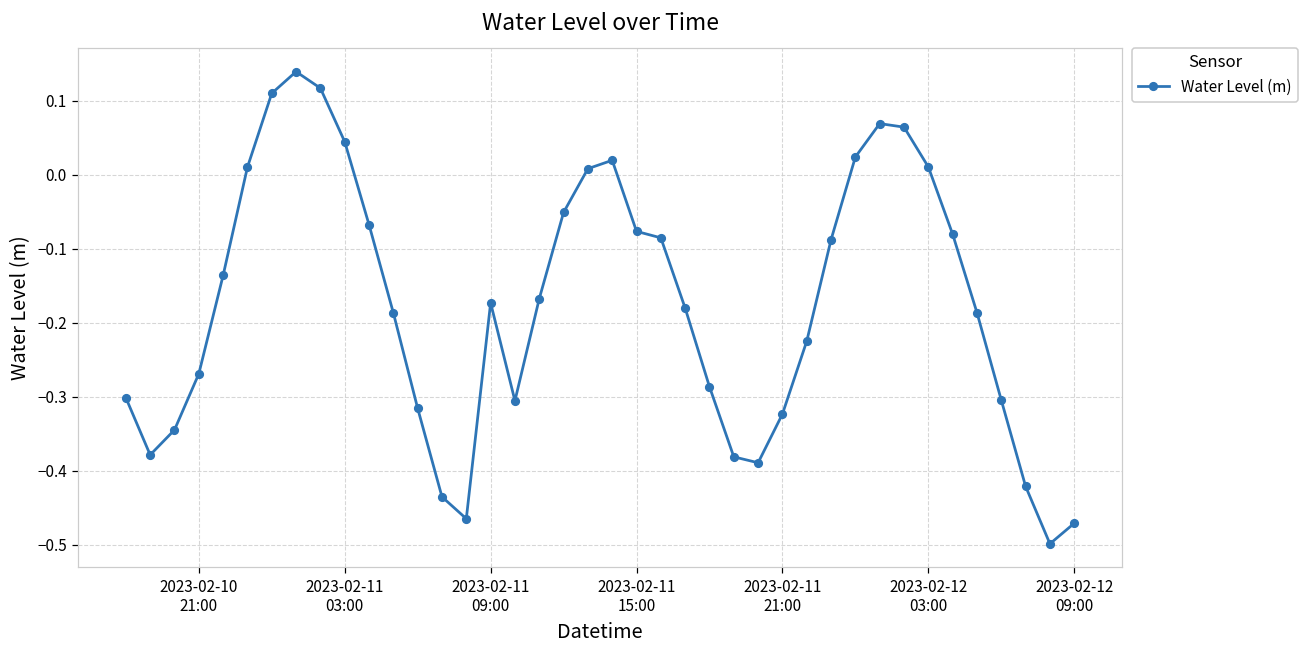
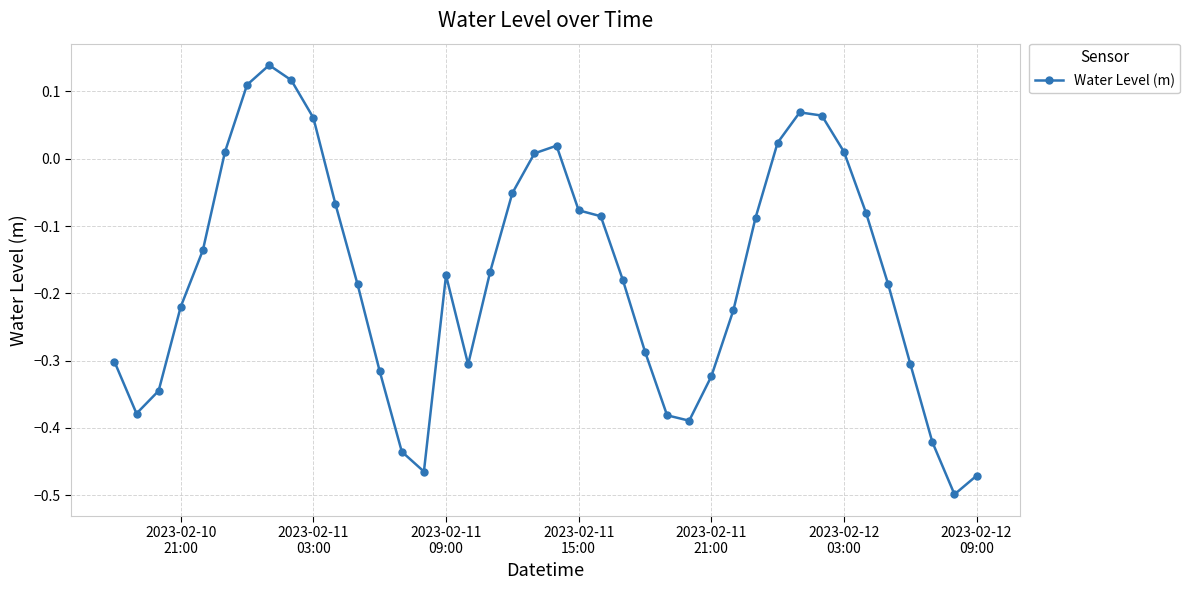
  {
-   "2023-02-10 21:00": -0.27,
-   "2023-02-11 03:00": 0.04,
+   "2023-02-10 21:00": -0.22,
+   "2023-02-11 03:00": 0.06,
    "2023-02-11 09:00": -0.17,
    "2023-02-11 15:00": -0.08,
    "2023-02-11 21:00": -0.32,
    "2023-02-12 03:00": 0.01,
    "2023-02-12 09:00": -0.47
  }
